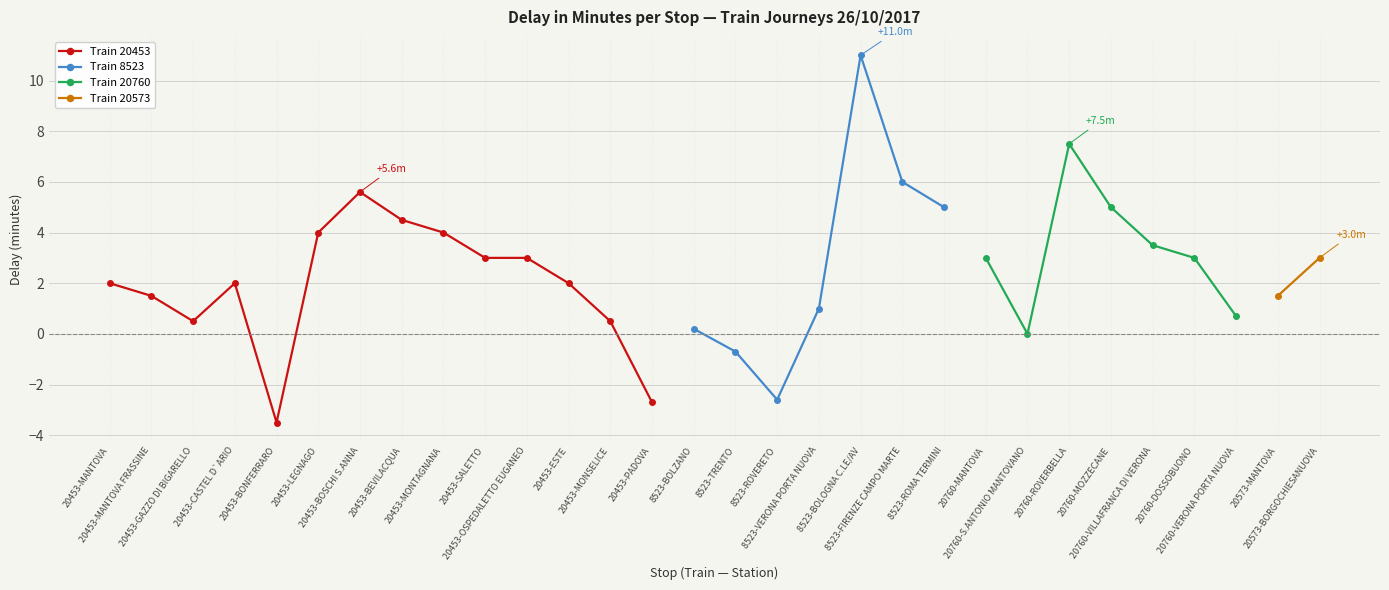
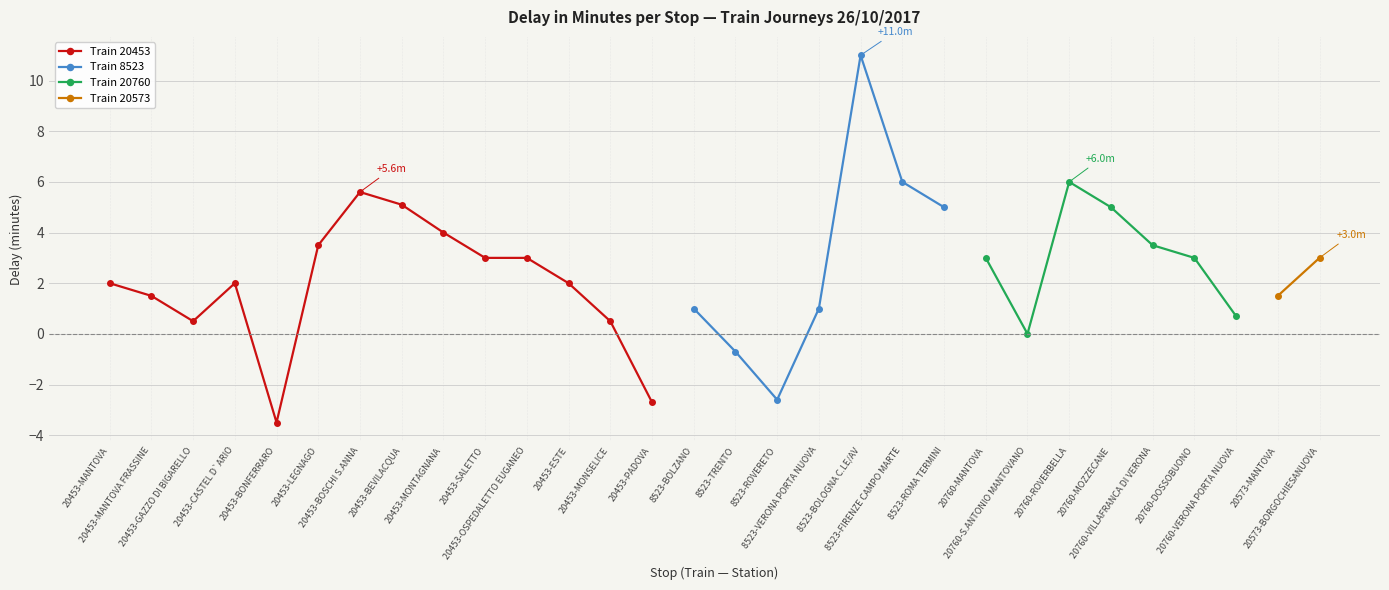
  {
    "Train 20453": {
      "20453-MANTOVA": "2.0",
      "20453-MANTOVA FRASSINE": "1.5",
      "20453-GAZZO DI BIGARELLO": "0.5",
      "20453-CASTEL D`ARIO": "2.0",
      "20453-BONFERRARO": "-3.5",
-     "20453-LEGNAGO": "4.0",
-     "20453-BEVILACQUA": "4.5",
+     "20453-LEGNAGO": "3.5",
+     "20453-BEVILACQUA": "5.1",
      "20453-MONTAGNANA": "4.0",
      "20453-SALETTO": "3.0",
      "20453-OSPEDALETTO EUGANEO": "3.0",
      "20453-ESTE": "2.0",
      "20453-MONSELICE": "0.5",
      "20453-PADOVA": "-2.7"
    },
    "Train 8523": {
-     "8523-BOLZANO": "0.2",
+     "8523-BOLZANO": "1.0",
      "8523-TRENTO": "-0.7",
      "8523-ROVERETO": "-2.6",
      "8523-VERONA PORTA NUOVA": "1.0",
      "8523-FIRENZE CAMPO MARTE": "6.0",
      "8523-ROMA TERMINI": "5.0"
    },
    "Train 20760": {
-     "20760-ROVERBELLA": "+7.5m"
+     "20760-ROVERBELLA": "+6.0m"
    },
    "Train 20573": {
      "20573-BORGOCHIESANUOVA": "+3.0m"
    }
  }
